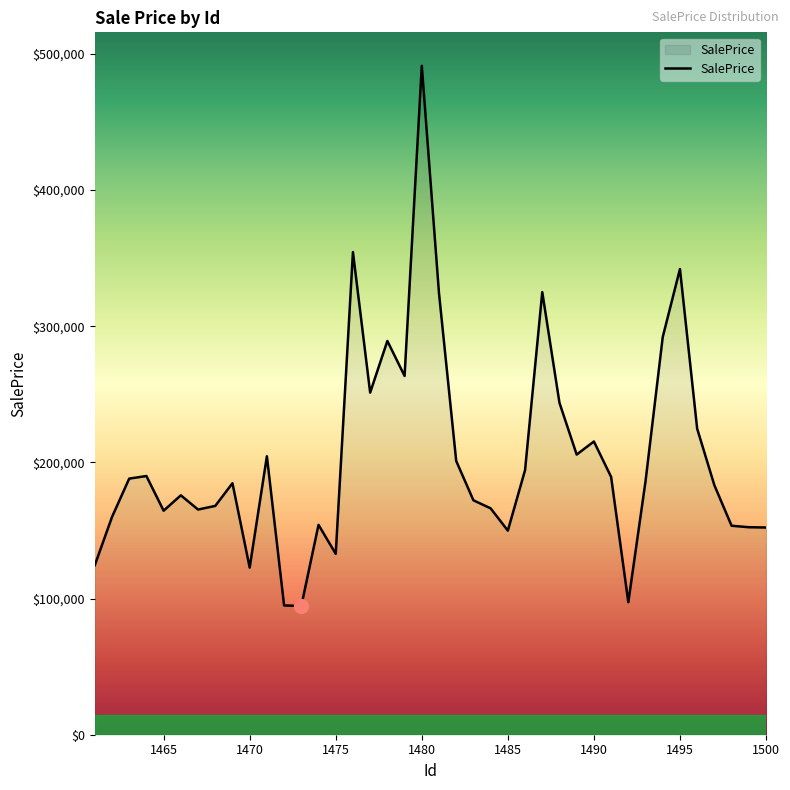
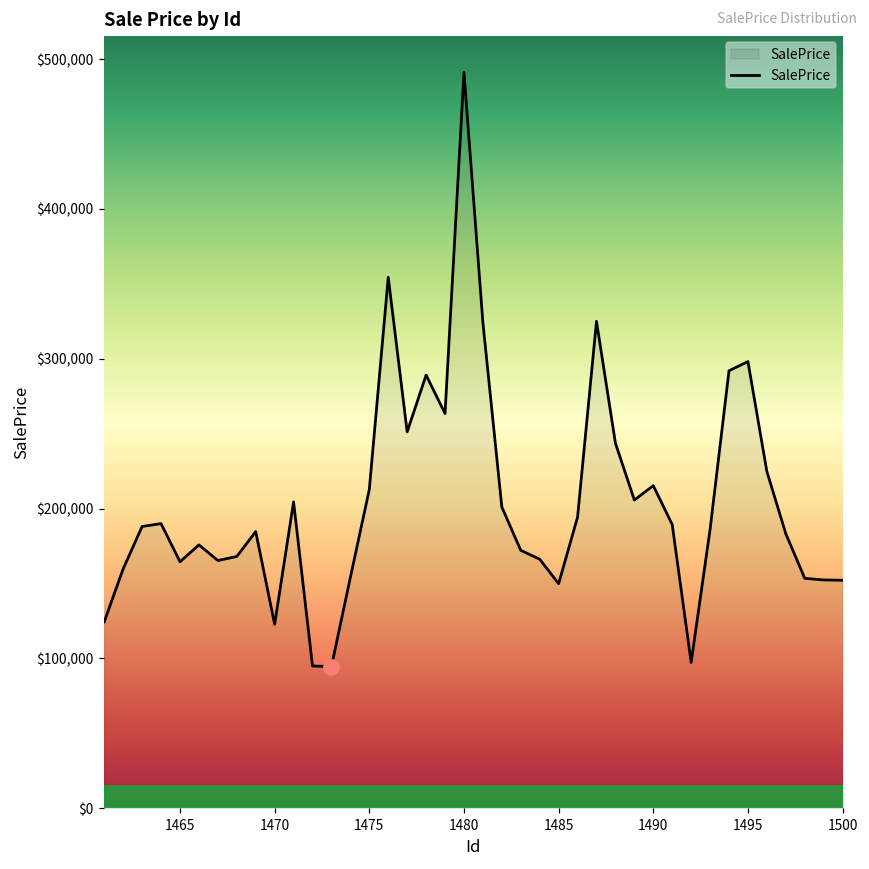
  {
    "SalePrice": {
      "1465": "$164,000",
      "1470": "$123,000",
-     "1475": "$133,000",
+     "1475": "$213,000",
      "1480": "$491,000",
      "1485": "$150,000",
      "1490": "$215,000",
-     "1495": "$342,000",
+     "1495": "$298,000",
      "1500": "$152,000"
    }
  }
